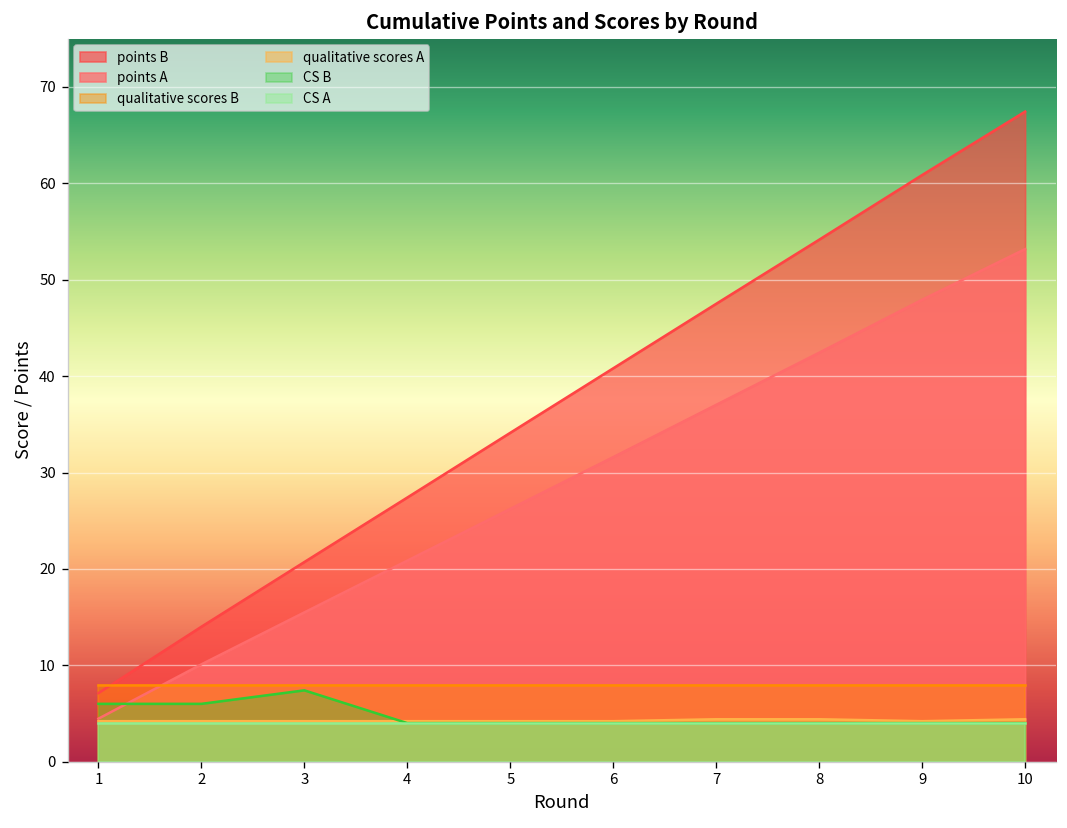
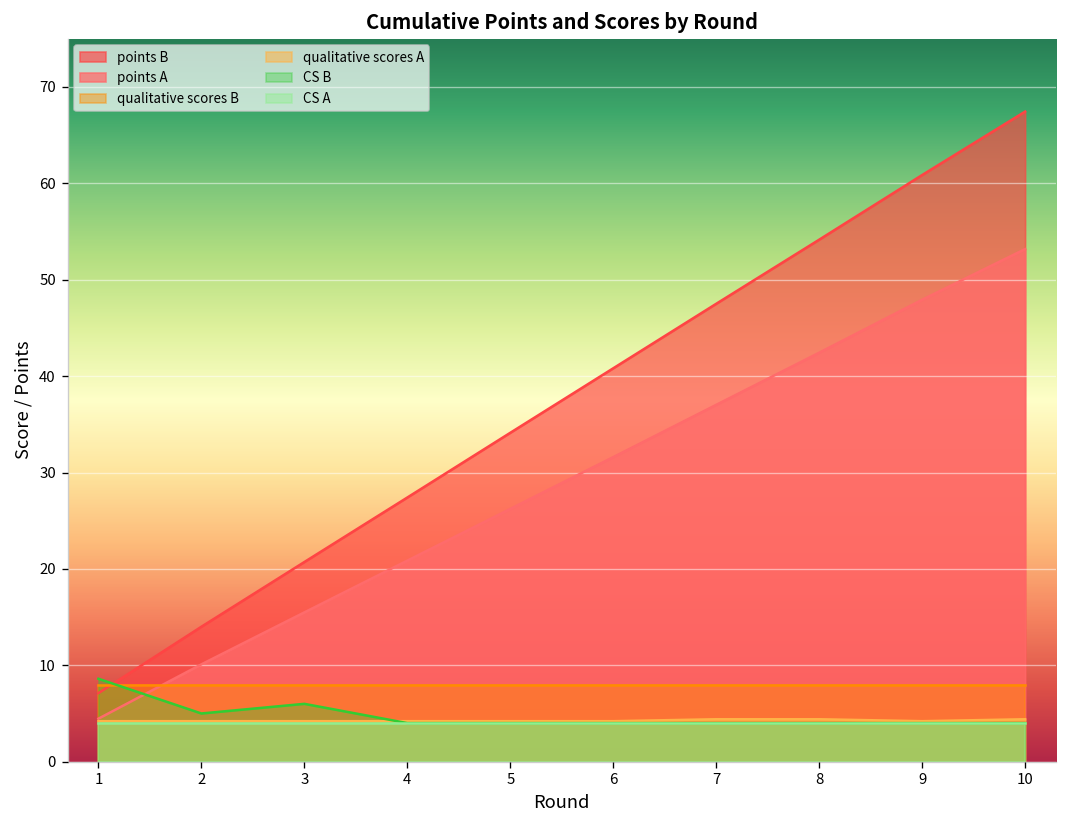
  {
    "qualitative scores B": {
      "1": 8,
      "2": 8,
      "3": 8,
      "4": 8,
      "5": 8,
      "6": 8,
      "7": 8,
      "8": 8,
      "9": 8,
      "10": 8
    },
    "qualitative scores A": {
      "7": 4,
      "8": 4,
      "10": 4
    },
    "CS B": {
-     "1": 6,
-     "2": 6,
-     "3": 7
+     "1": 9,
+     "2": 5,
+     "3": 6
    }
  }
